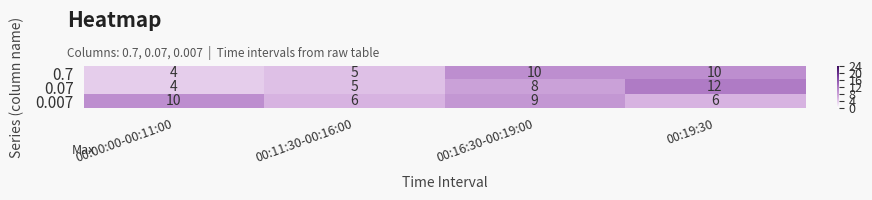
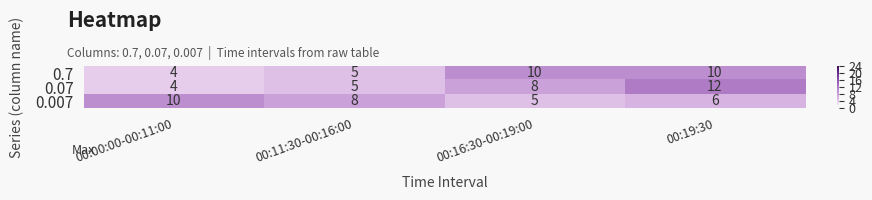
  {
    "0.007": {
      "00:00:00-00:11:00": 10,
-     "00:11:30-00:16:00": 6,
-     "00:16:30-00:19:00": 9,
+     "00:11:30-00:16:00": 8,
+     "00:16:30-00:19:00": 5,
      "00:19:30": 6
    }
  }
